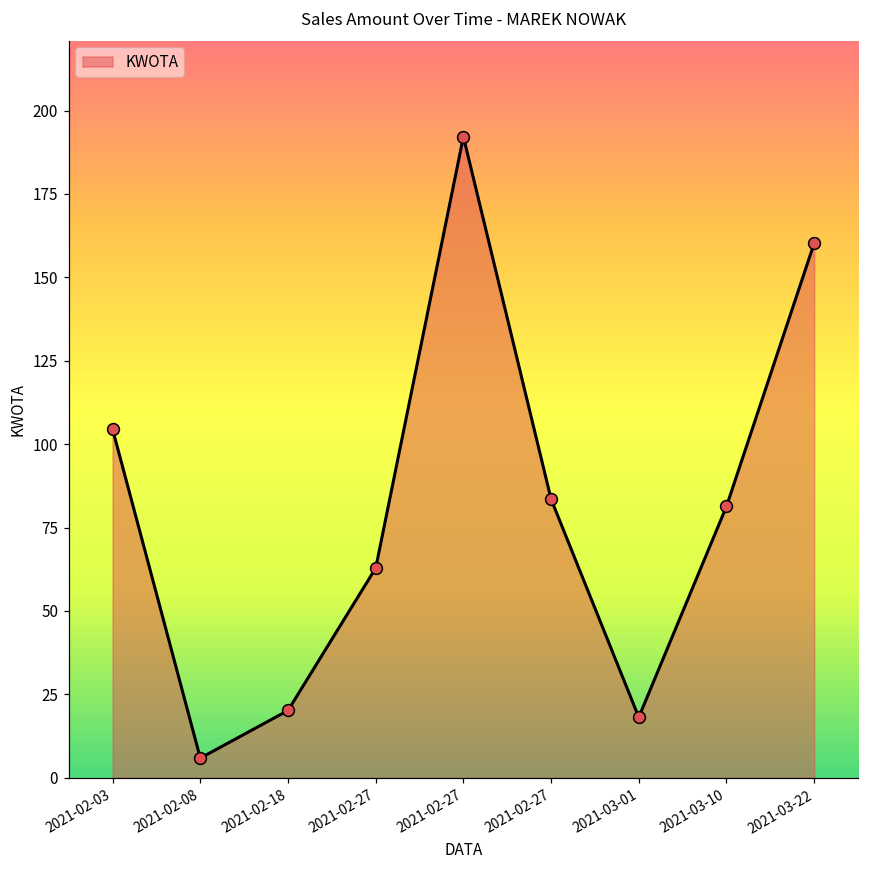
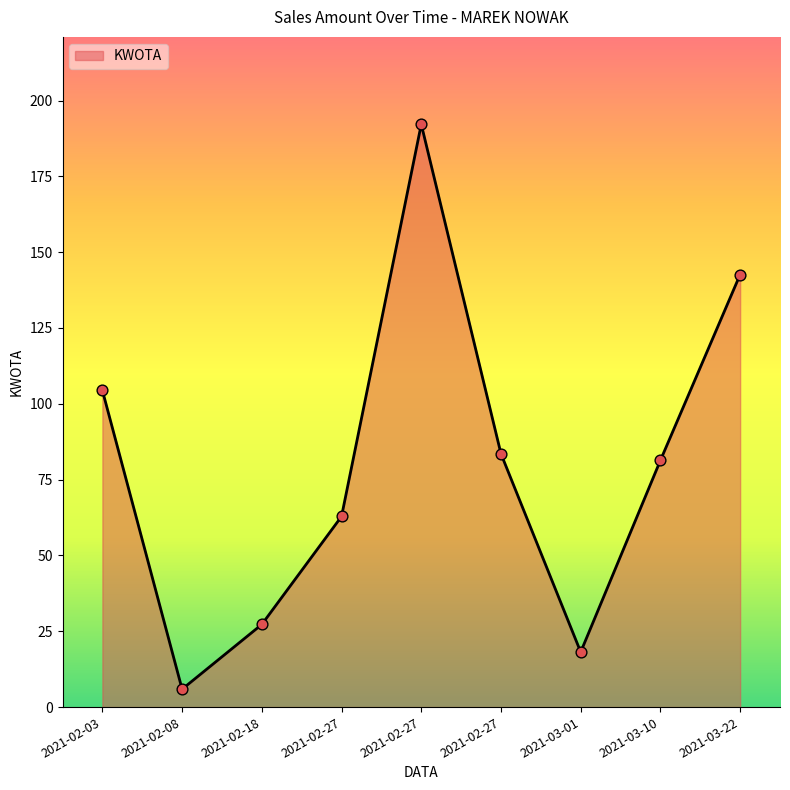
  {
    "2021-02-03": 104,
    "2021-02-08": 6,
-   "2021-02-18": 20,
+   "2021-02-18": 27,
    "2021-03-01": 18,
    "2021-03-10": 81,
-   "2021-03-22": 160
+   "2021-03-22": 143
  }
